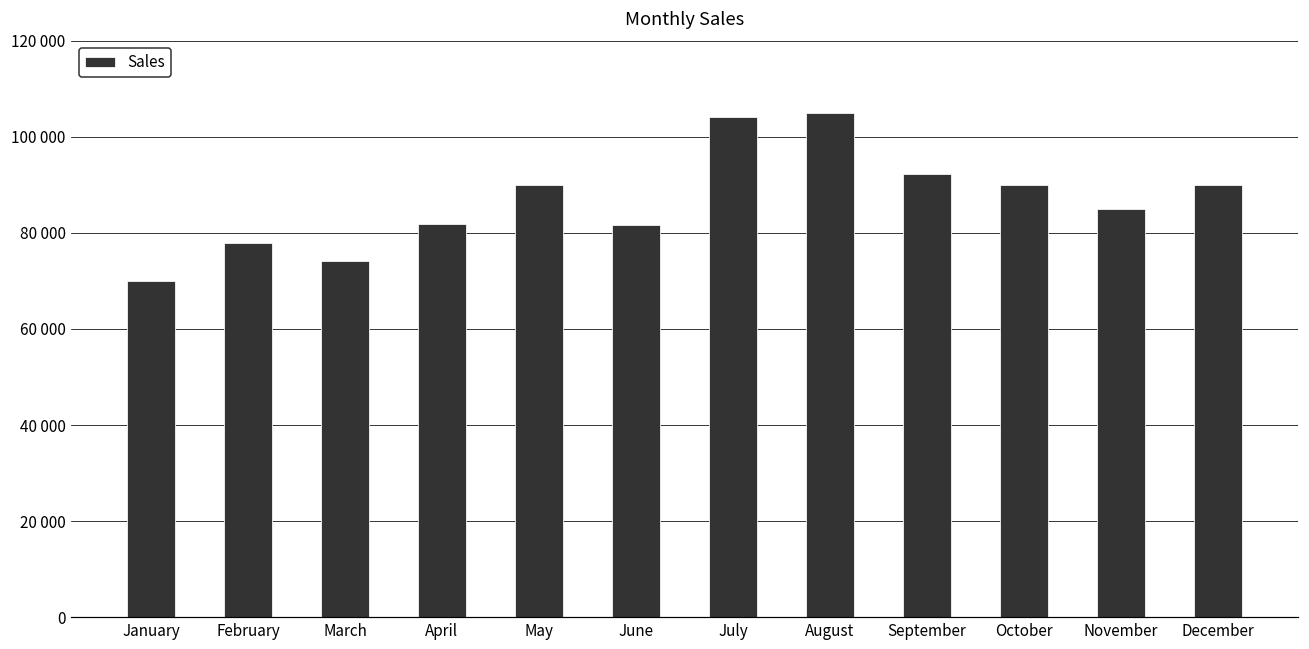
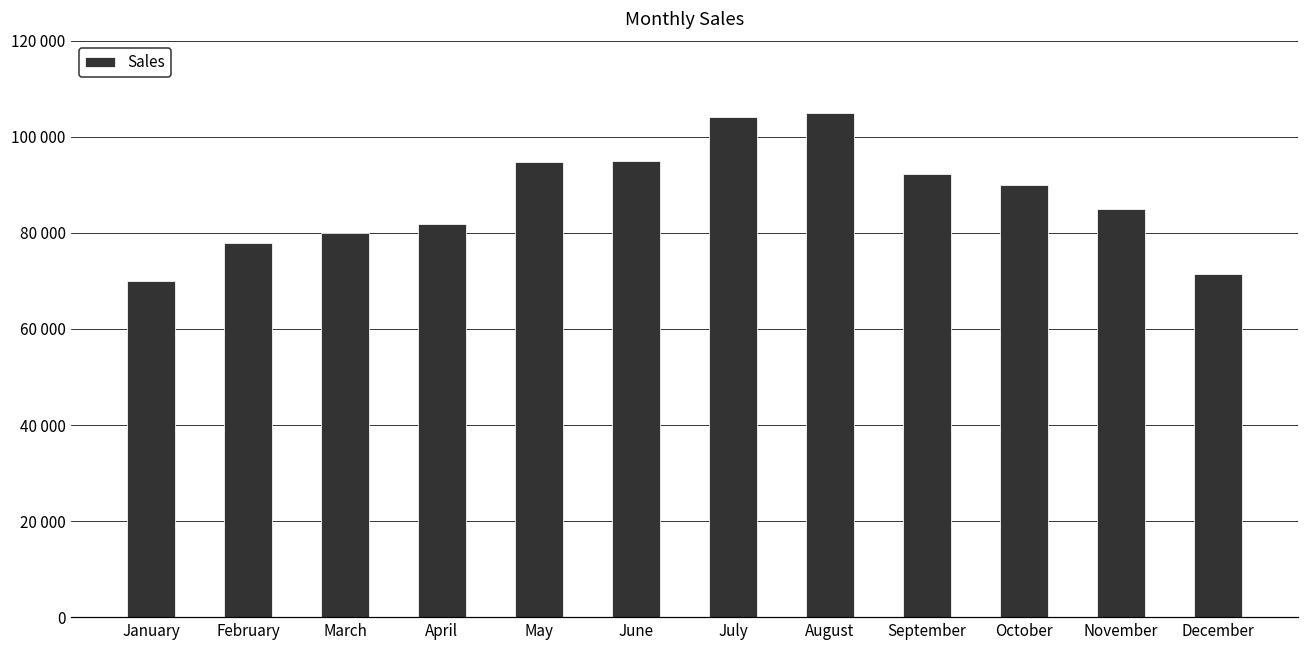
  {
    "January": 70000,
    "February": 78000,
-   "March": 74000,
+   "March": 80000,
    "April": 82000,
-   "May": 90000,
-   "June": 82000,
+   "May": 95000,
+   "June": 95000,
    "July": 104000,
    "August": 105000,
    "September": 92000,
    "October": 90000,
    "November": 85000,
-   "December": 90000
+   "December": 71000
  }
